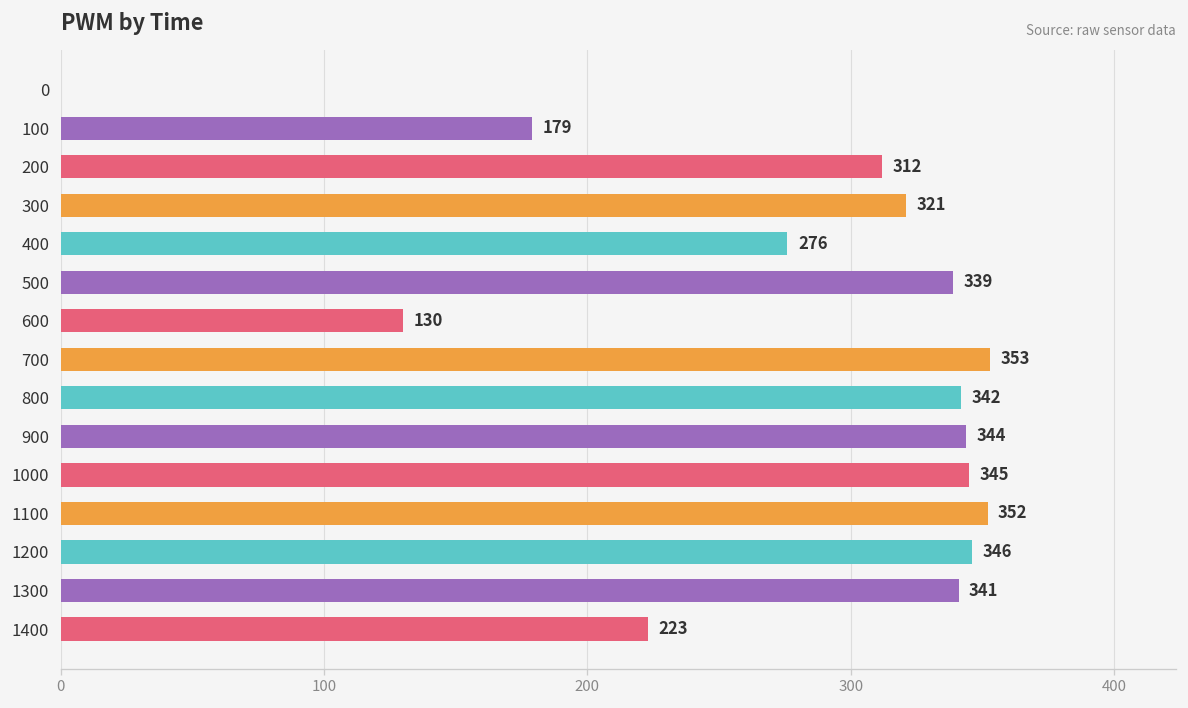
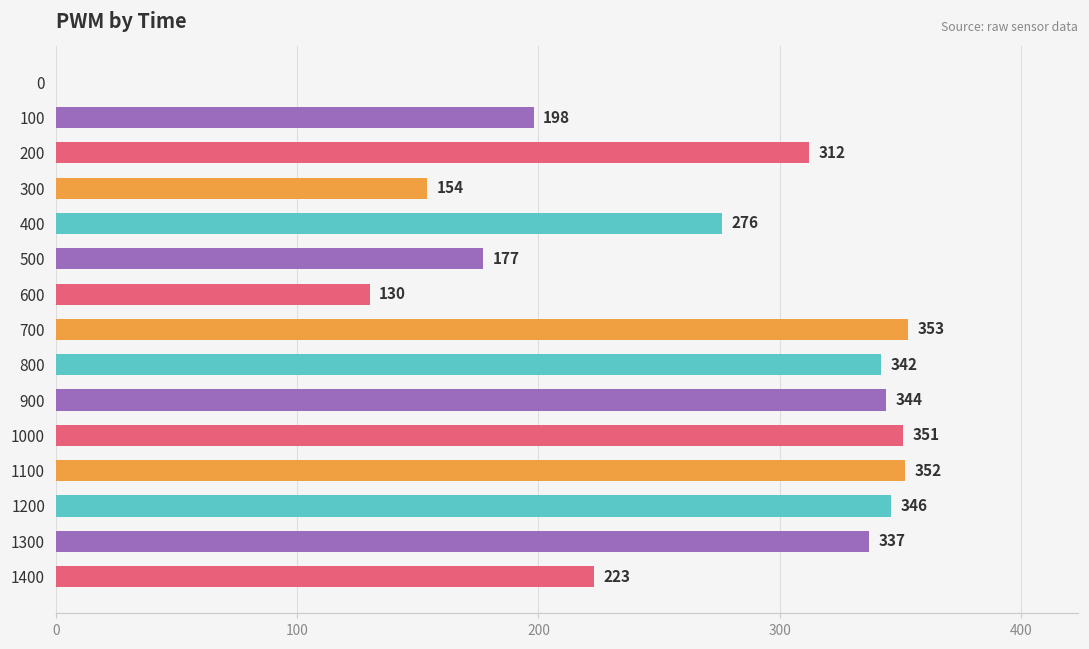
  {
-   "100": 179,
+   "100": 198,
    "200": 312,
-   "300": 321,
+   "300": 154,
    "400": 276,
-   "500": 339,
+   "500": 177,
    "600": 130,
    "700": 353,
    "800": 342,
    "900": 344,
-   "1000": 345,
+   "1000": 351,
    "1100": 352,
    "1200": 346,
-   "1300": 341,
+   "1300": 337,
    "1400": 223
  }
